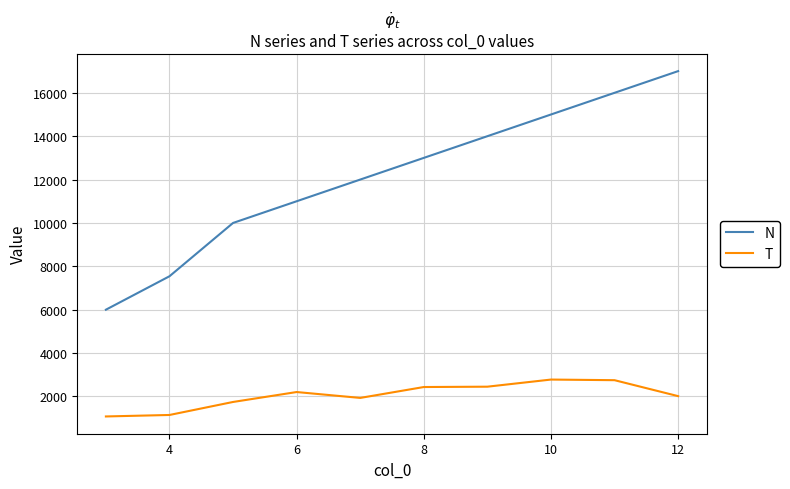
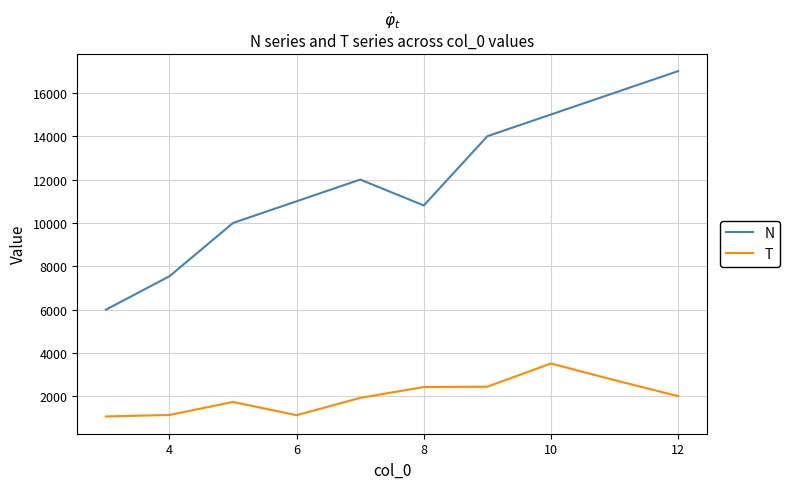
  {
    "N": {
      "4": 7500,
      "6": 11000,
-     "8": 13000,
+     "8": 10800,
      "10": 15000,
      "12": 17000
    },
    "T": {
      "4": 1100,
-     "6": 2200,
+     "6": 1100,
      "8": 2400,
-     "10": 2800,
+     "10": 3500,
      "12": 2000
    }
  }
